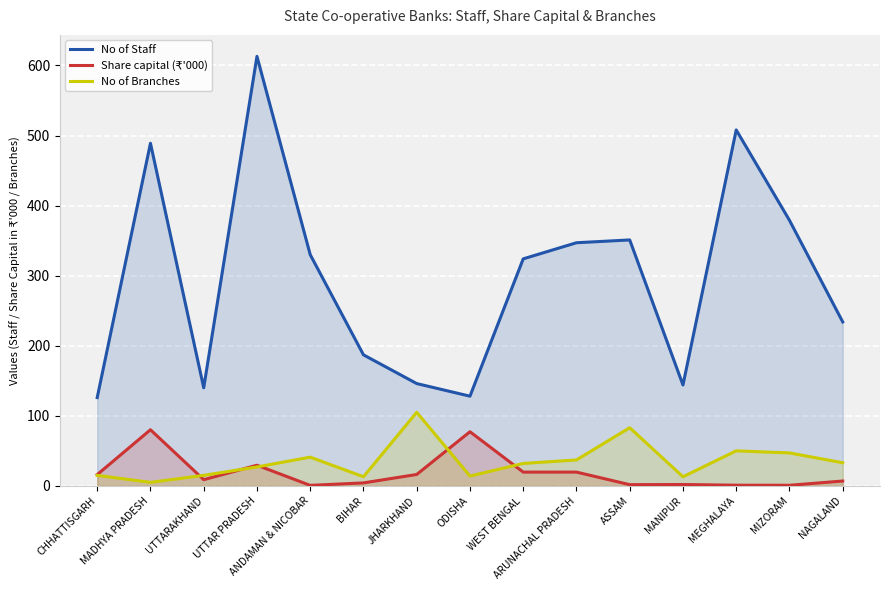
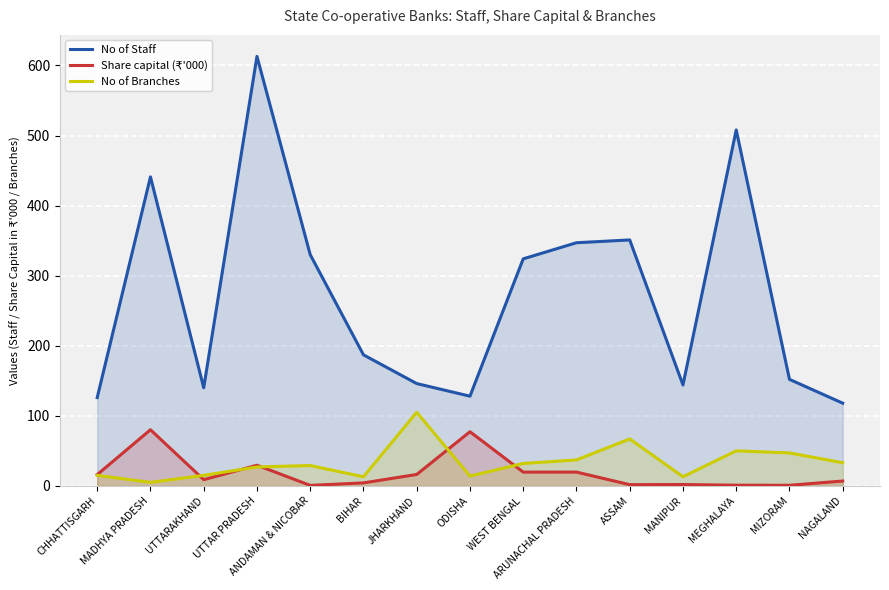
  {
    "No of Staff": {
      "CHHATTISGARH": 130,
-     "MADHYA PRADESH": 490,
+     "MADHYA PRADESH": 440,
      "UTTARAKHAND": 140,
      "UTTAR PRADESH": 610,
      "ANDAMAN & NICOBAR": 330,
      "BIHAR": 190,
      "JHARKHAND": 150,
      "ODISHA": 130,
      "WEST BENGAL": 320,
      "ARUNACHAL PRADESH": 350,
      "ASSAM": 350,
      "MANIPUR": 140,
      "MEGHALAYA": 510,
-     "MIZORAM": 380,
-     "NAGALAND": 230
+     "MIZORAM": 150,
+     "NAGALAND": 120
    },
    "No of Branches": {
      "MADHYA PRADESH": 10,
      "UTTARAKHAND": 20,
-     "ANDAMAN & NICOBAR": 40,
+     "ANDAMAN & NICOBAR": 30,
      "BIHAR": 10,
      "JHARKHAND": 110,
      "ODISHA": 10,
      "WEST BENGAL": 30,
      "ARUNACHAL PRADESH": 40,
-     "ASSAM": 80,
+     "ASSAM": 70,
      "MANIPUR": 10,
      "MEGHALAYA": 50,
      "MIZORAM": 50,
      "NAGALAND": 30
    }
  }
